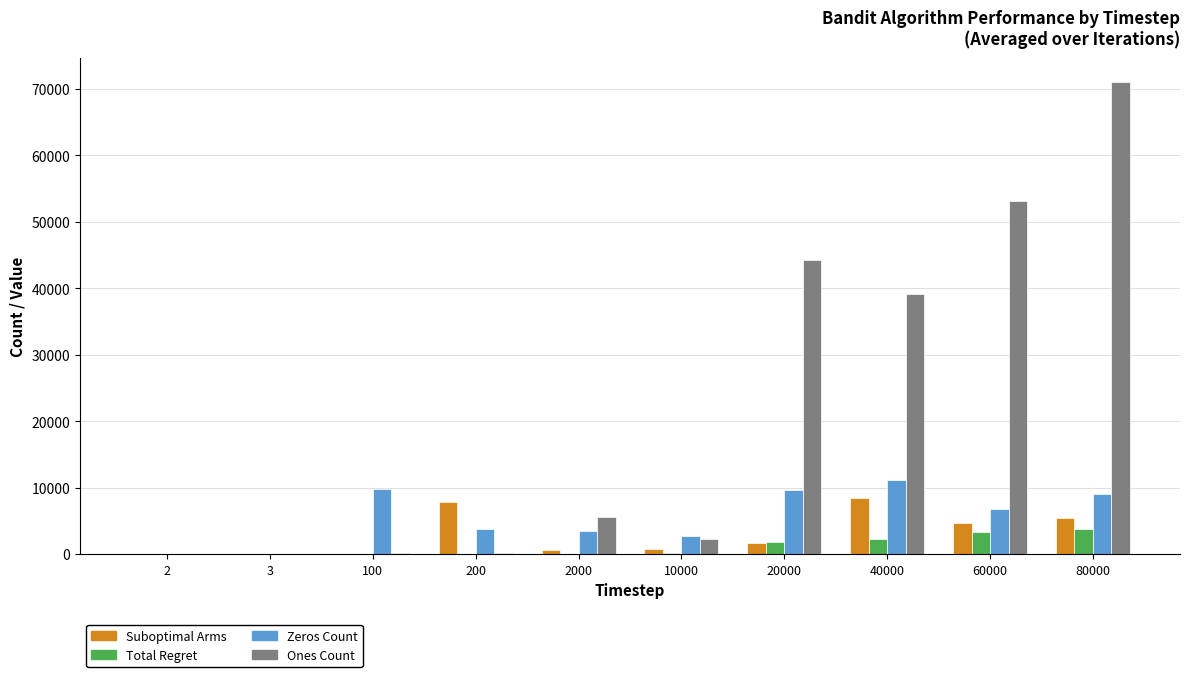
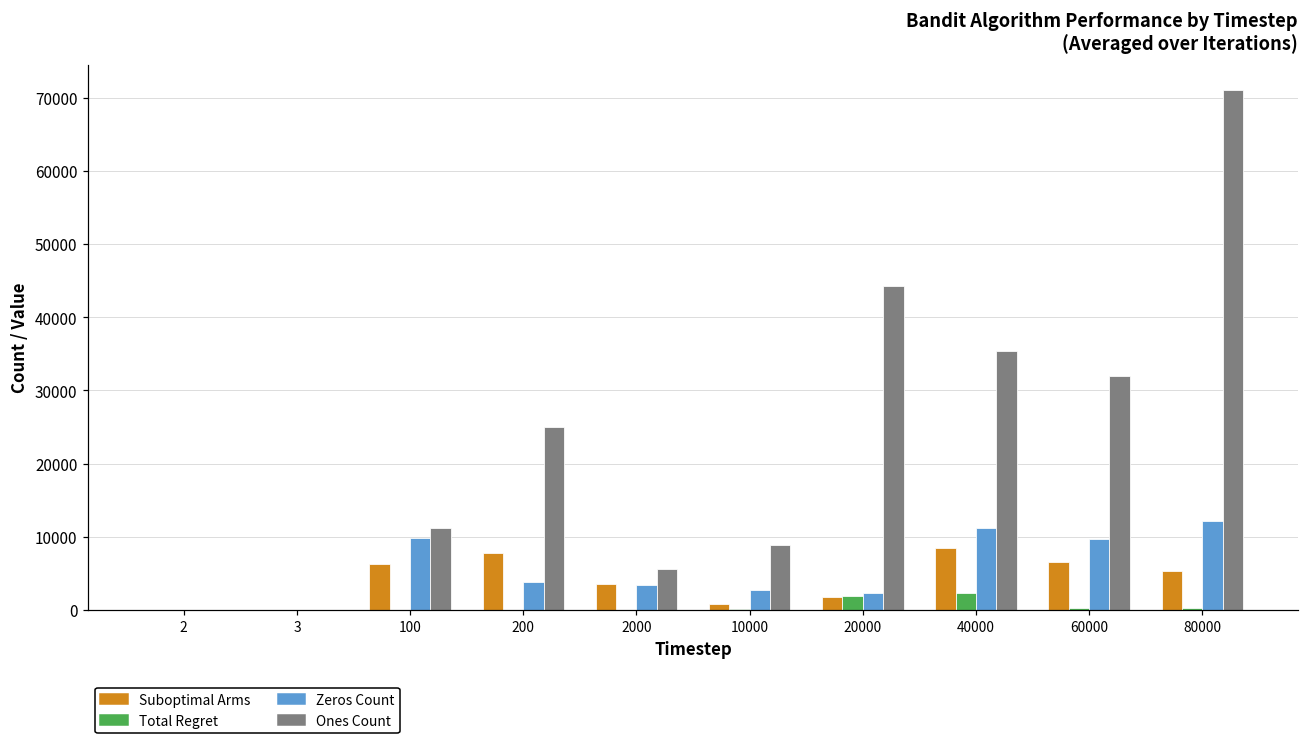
  {
    "Suboptimal Arms": {
-     "100": 0,
+     "100": 6000,
      "200": 8000,
-     "2000": 1000,
+     "2000": 4000,
      "10000": 1000,
      "20000": 2000,
      "40000": 8000,
-     "60000": 5000,
+     "60000": 6000,
      "80000": 5000
    },
    "Total Regret": {
      "20000": 2000,
      "40000": 2000,
-     "60000": 3000,
-     "80000": 4000
+     "60000": 0,
+     "80000": 0
    },
    "Zeros Count": {
      "100": 10000,
      "200": 4000,
      "2000": 3000,
      "10000": 3000,
-     "20000": 10000,
+     "20000": 2000,
      "40000": 11000,
-     "60000": 7000,
-     "80000": 9000
+     "60000": 10000,
+     "80000": 12000
    },
    "Ones Count": {
-     "100": 0,
-     "200": 0,
+     "100": 11000,
+     "200": 25000,
      "2000": 6000,
-     "10000": 2000,
+     "10000": 9000,
      "20000": 44000,
-     "40000": 39000,
-     "60000": 53000,
+     "40000": 35000,
+     "60000": 32000,
      "80000": 71000
    }
  }
